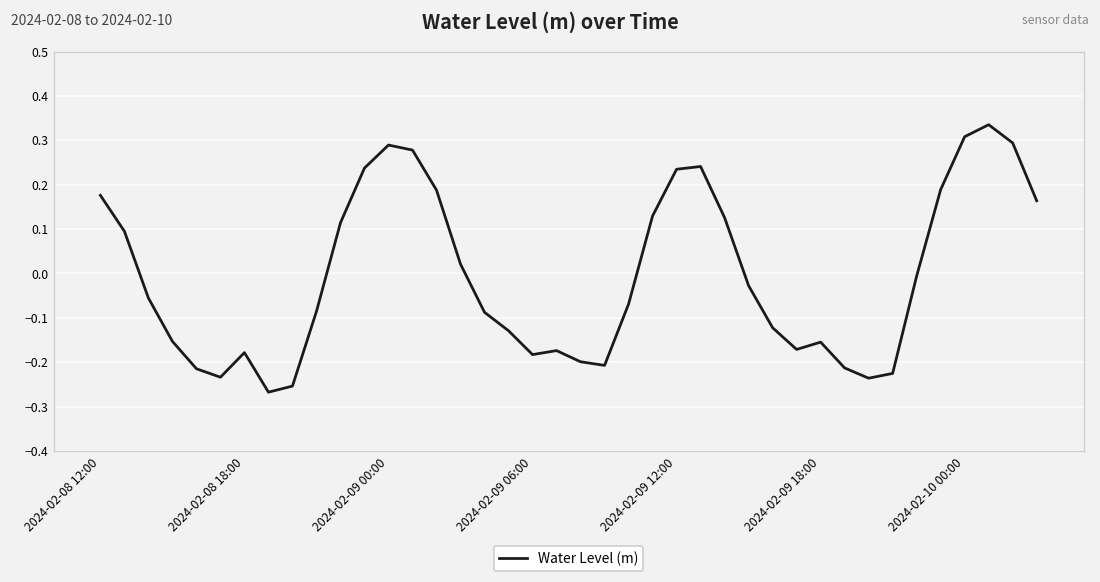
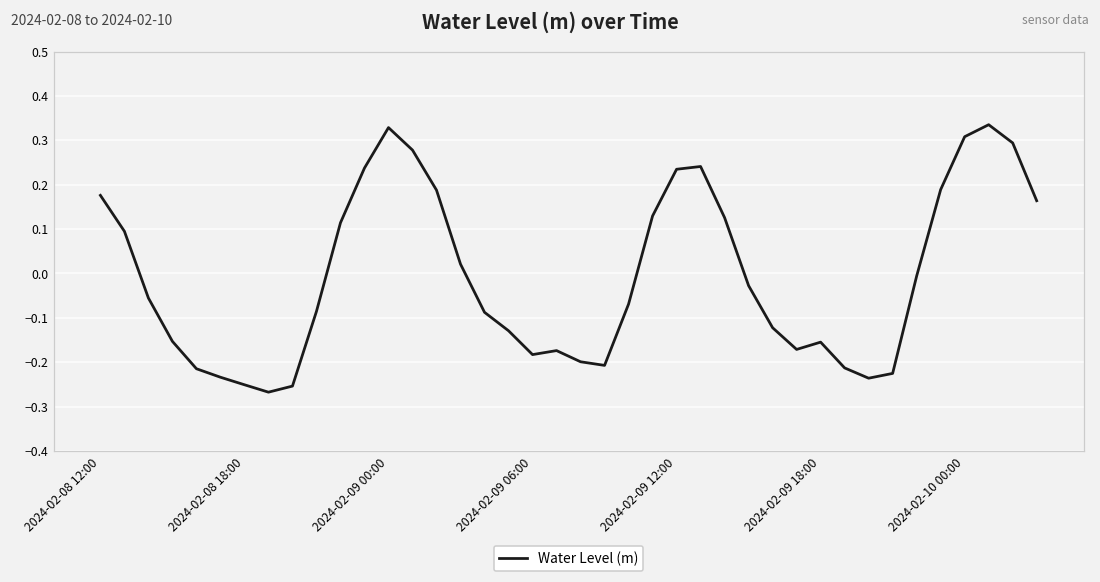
  {
    "2024-02-08 12:00": 0.18,
-   "2024-02-08 18:00": -0.18,
-   "2024-02-09 00:00": 0.29,
+   "2024-02-08 18:00": -0.25,
+   "2024-02-09 00:00": 0.33,
    "2024-02-09 06:00": -0.18,
    "2024-02-09 12:00": 0.23,
    "2024-02-09 18:00": -0.15,
    "2024-02-10 00:00": 0.31
  }
